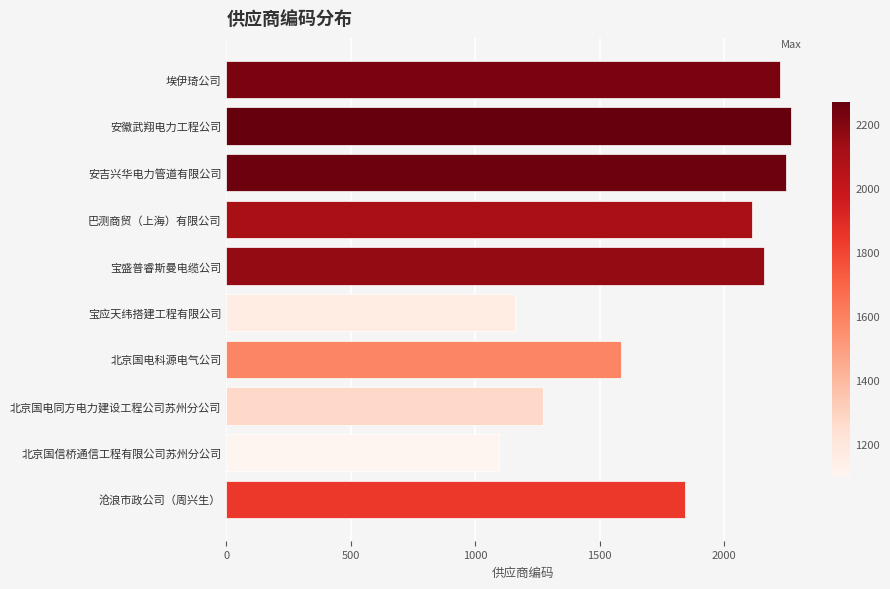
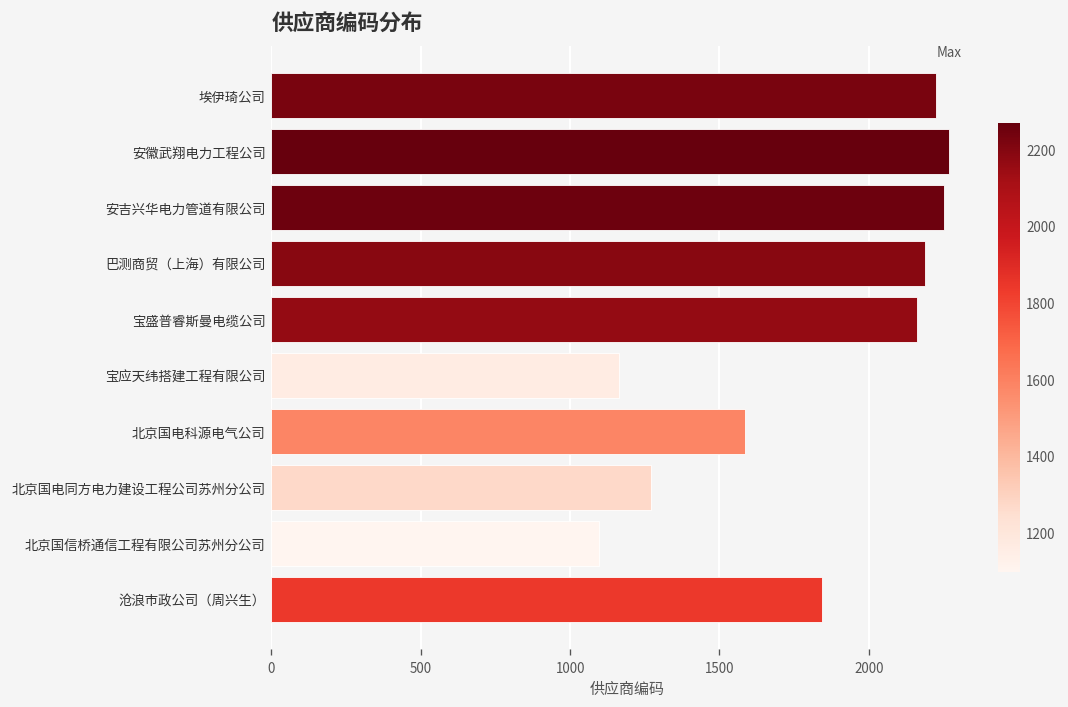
  {
    "埃伊琦公司": 2230,
    "安徽武翔电力工程公司": 2270,
    "安吉兴华电力管道有限公司": 2250,
-   "巴测商贸（上海）有限公司": 2110,
+   "巴测商贸（上海）有限公司": 2190,
    "宝盛普睿斯曼电缆公司": 2160,
    "宝应天纬搭建工程有限公司": 1160,
    "北京国电科源电气公司": 1590,
    "北京国电同方电力建设工程公司苏州分公司": 1270,
    "北京国信桥通信工程有限公司苏州分公司": 1100,
    "沧浪市政公司（周兴生）": 1840
  }
